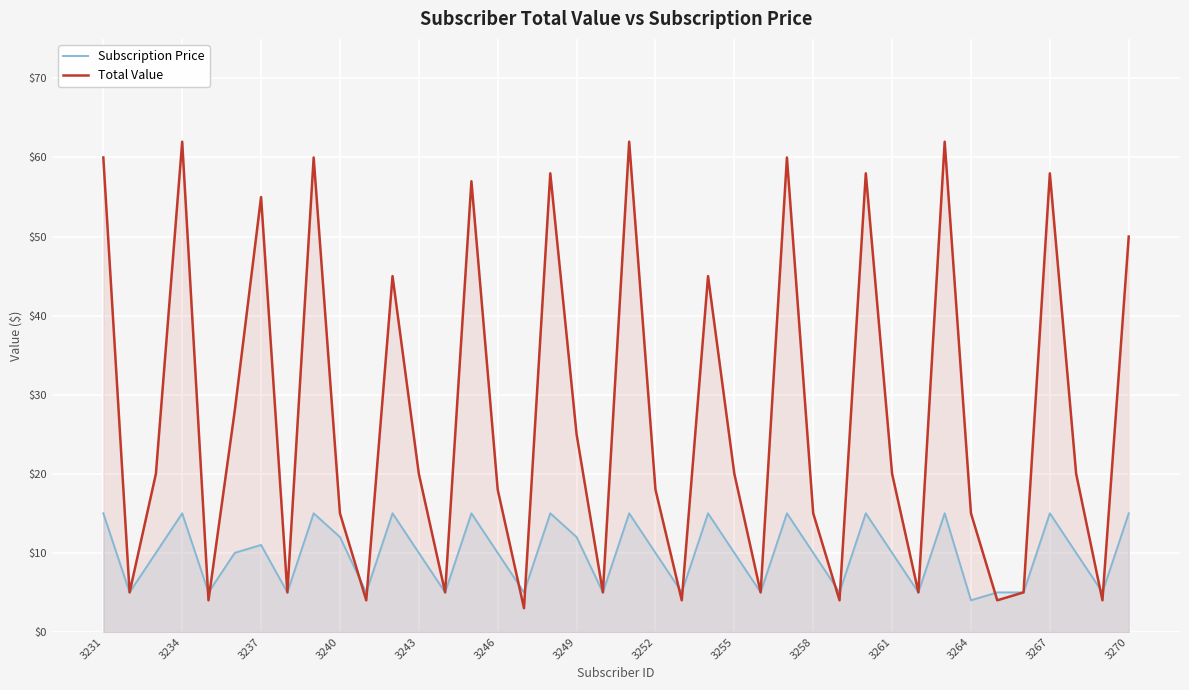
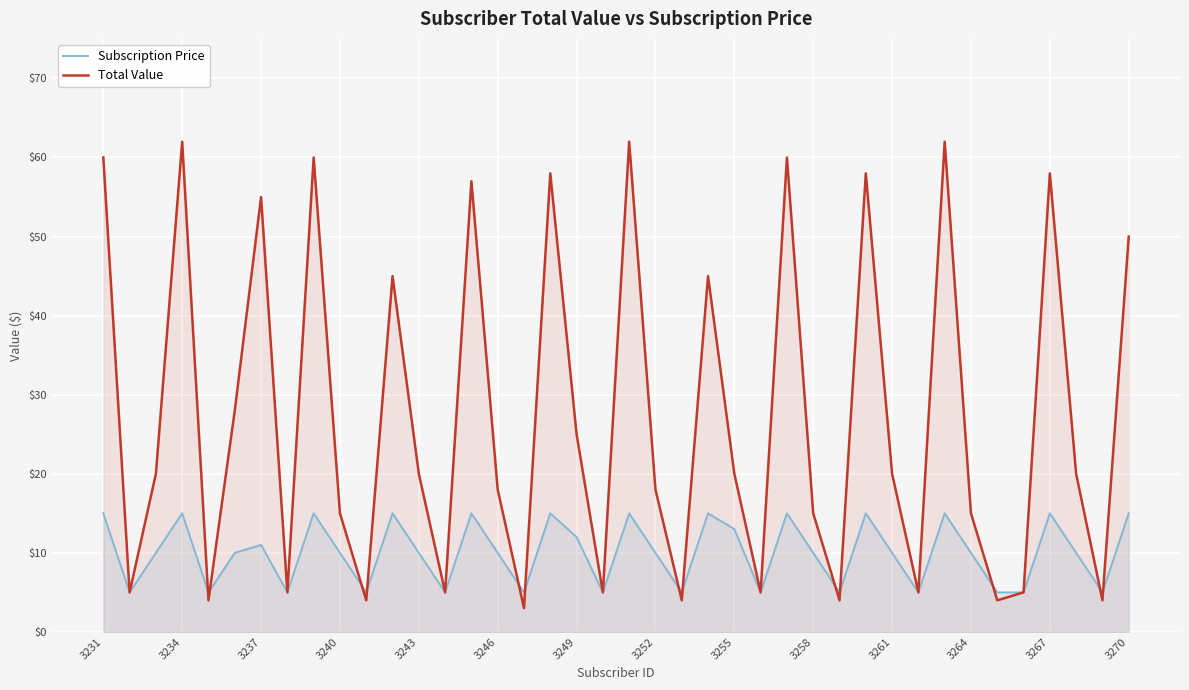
  {
    "Subscription Price": {
      "3231": "$15",
      "3234": "$15",
      "3237": "$11",
-     "3240": "$12",
+     "3240": "$10",
      "3243": "$10",
      "3246": "$10",
      "3249": "$12",
      "3252": "$10",
-     "3255": "$10",
+     "3255": "$13",
      "3258": "$10",
      "3261": "$10",
-     "3264": "$4",
+     "3264": "$10",
      "3267": "$15",
      "3270": "$15"
    },
    "Total Value": {
      "3231": "$60",
      "3234": "$62",
      "3237": "$55",
      "3240": "$15",
      "3243": "$20",
      "3246": "$18",
      "3249": "$25",
      "3252": "$18",
      "3255": "$20",
      "3258": "$15",
      "3261": "$20",
      "3264": "$15",
      "3267": "$58",
      "3270": "$50"
    }
  }
